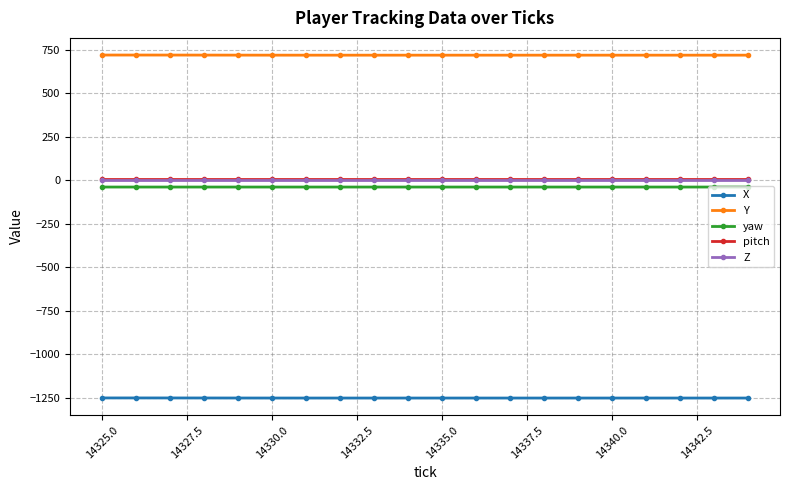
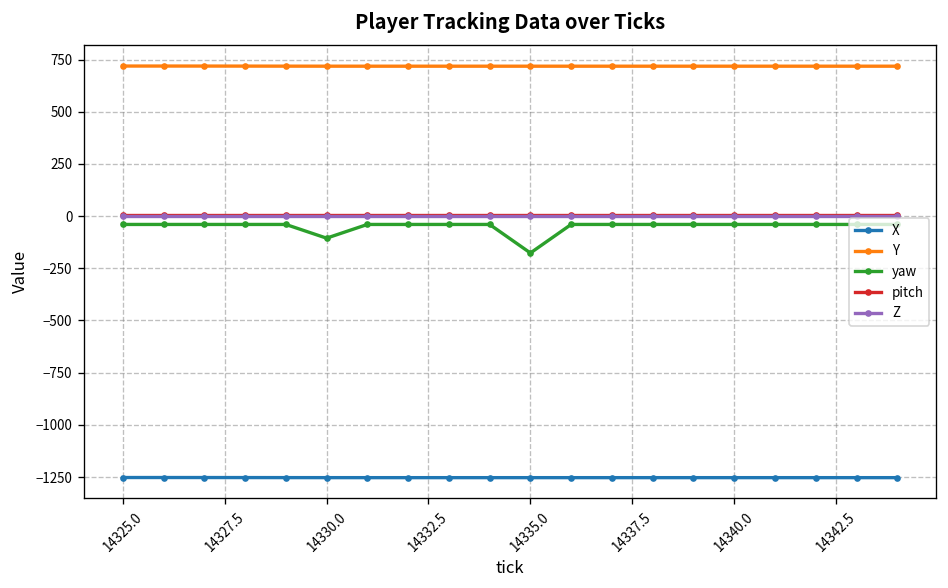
  {
    "X": {
      "14325.0": -1250,
      "14330.0": -1250,
      "14335.0": -1250,
      "14340.0": -1250
    },
    "Y": {
      "14325.0": 720,
      "14330.0": 720,
      "14335.0": 720,
      "14340.0": 720
    },
    "yaw": {
      "14325.0": -40,
-     "14330.0": -40,
-     "14335.0": -40,
+     "14330.0": -110,
+     "14335.0": -180,
      "14340.0": -40
    }
  }
